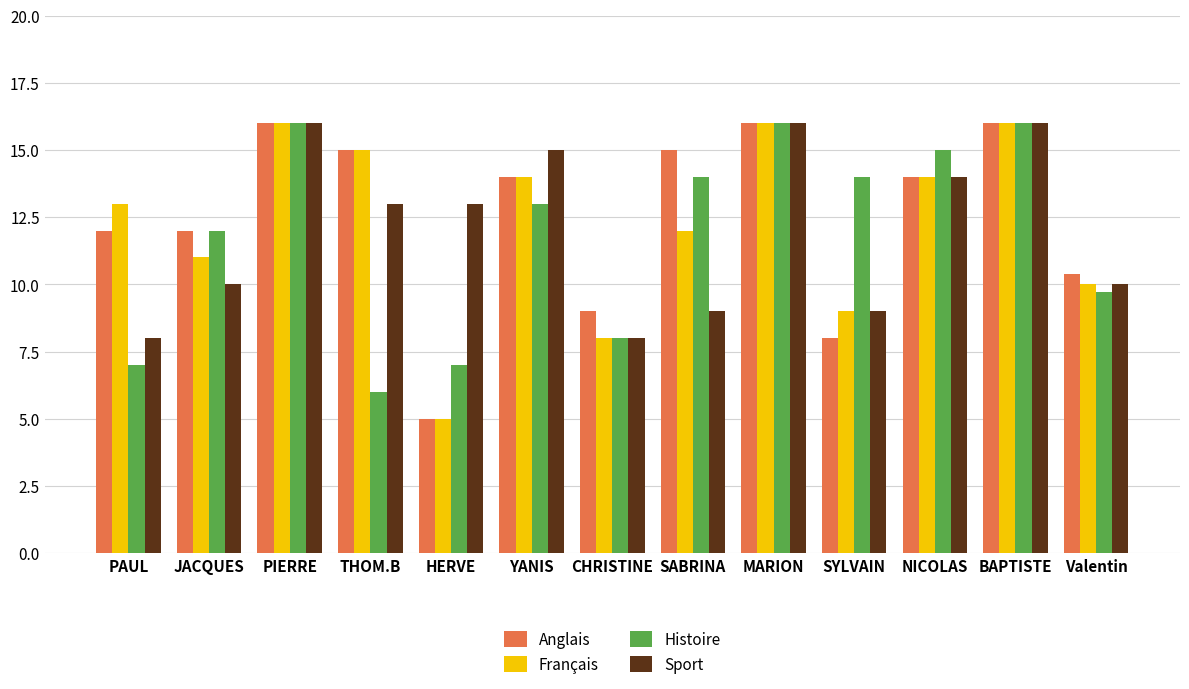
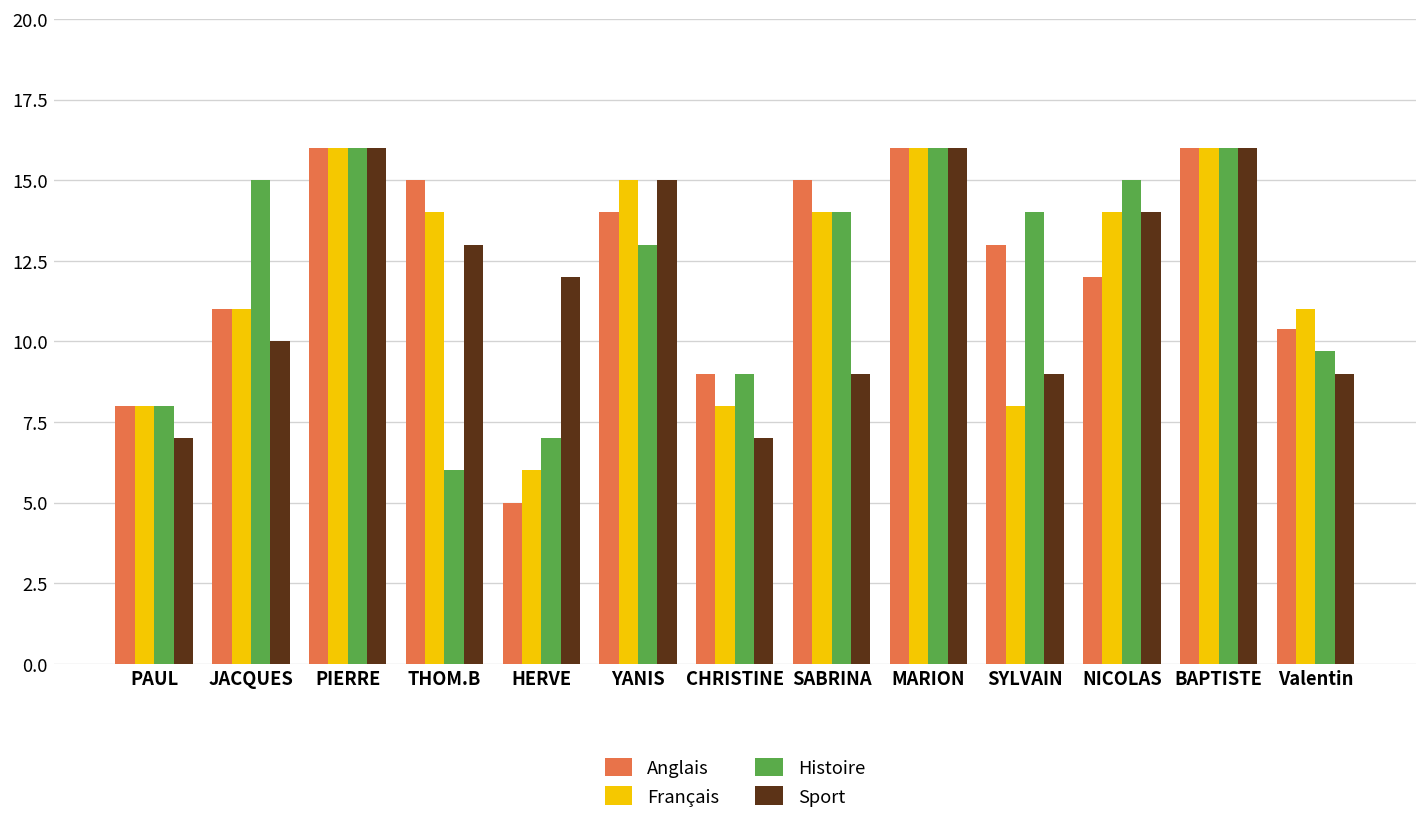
  {
    "Anglais": {
-     "PAUL": 12,
-     "JACQUES": 12,
+     "PAUL": 8,
+     "JACQUES": 11,
      "PIERRE": 16,
      "THOM.B": 15,
      "HERVE": 5,
      "YANIS": 14,
      "CHRISTINE": 9,
      "SABRINA": 15,
      "MARION": 16,
-     "SYLVAIN": 8,
-     "NICOLAS": 14,
+     "SYLVAIN": 13,
+     "NICOLAS": 12,
      "BAPTISTE": 16,
      "Valentin": 10.4
    },
    "Français": {
-     "PAUL": 13,
+     "PAUL": 8,
      "JACQUES": 11,
      "PIERRE": 16,
-     "THOM.B": 15,
-     "HERVE": 5,
-     "YANIS": 14,
+     "THOM.B": 14,
+     "HERVE": 6,
+     "YANIS": 15,
      "CHRISTINE": 8,
-     "SABRINA": 12,
+     "SABRINA": 14,
      "MARION": 16,
-     "SYLVAIN": 9,
+     "SYLVAIN": 8,
      "NICOLAS": 14,
      "BAPTISTE": 16,
-     "Valentin": 10
+     "Valentin": 11
    },
    "Histoire": {
-     "PAUL": 7,
-     "JACQUES": 12,
+     "PAUL": 8,
+     "JACQUES": 15,
      "PIERRE": 16,
      "THOM.B": 6,
      "HERVE": 7,
      "YANIS": 13,
-     "CHRISTINE": 8,
+     "CHRISTINE": 9,
      "SABRINA": 14,
      "MARION": 16,
      "SYLVAIN": 14,
      "NICOLAS": 15,
      "BAPTISTE": 16,
      "Valentin": 9.7
    },
    "Sport": {
-     "PAUL": 8,
+     "PAUL": 7,
      "JACQUES": 10,
      "PIERRE": 16,
      "THOM.B": 13,
-     "HERVE": 13,
+     "HERVE": 12,
      "YANIS": 15,
-     "CHRISTINE": 8,
+     "CHRISTINE": 7,
      "SABRINA": 9,
      "MARION": 16,
      "SYLVAIN": 9,
      "NICOLAS": 14,
      "BAPTISTE": 16,
-     "Valentin": 10
+     "Valentin": 9
    }
  }
